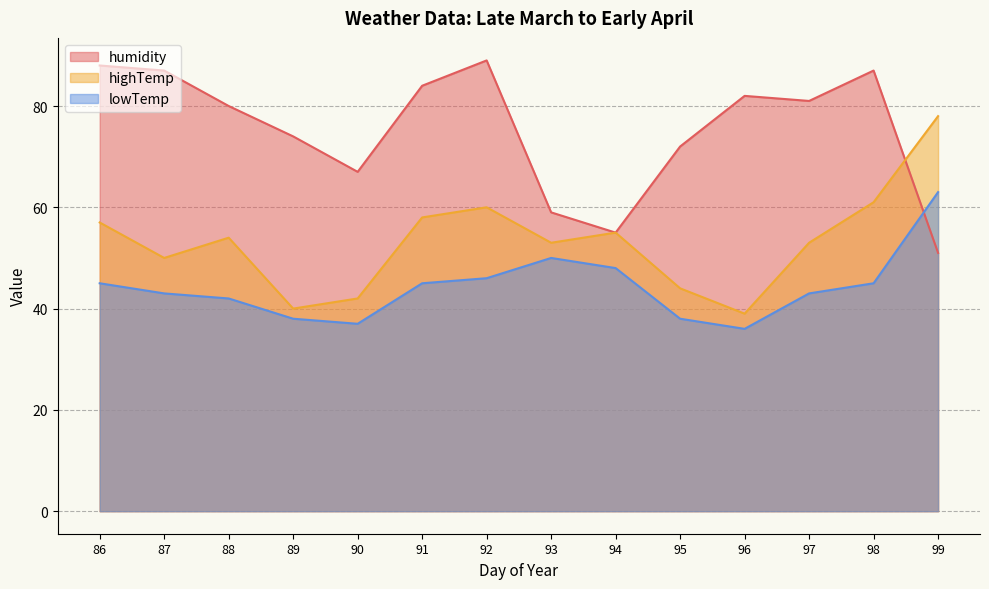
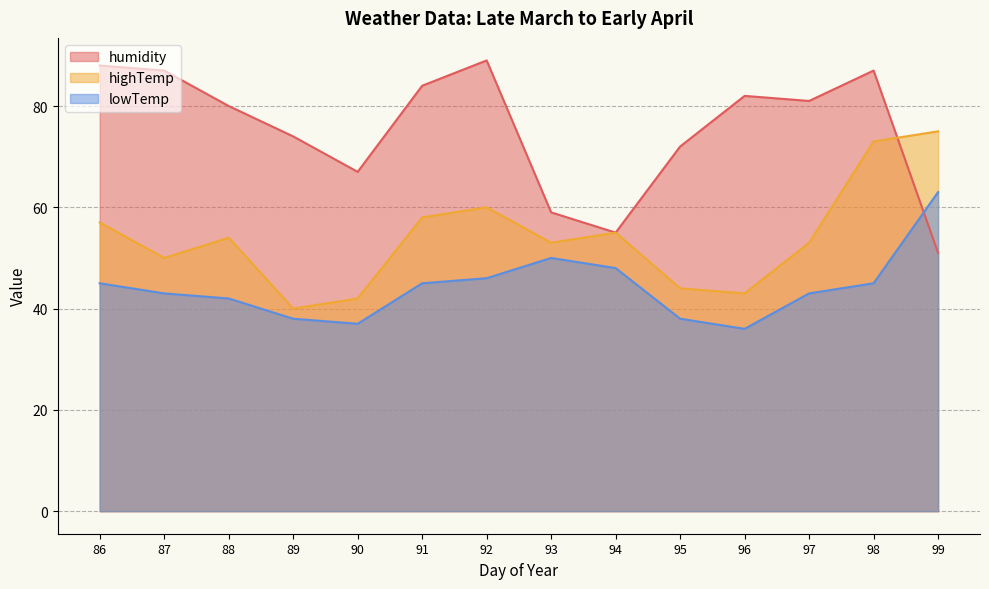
  {
    "humidity": {
      "88": 80,
      "89": 74,
      "90": 67,
      "91": 84,
      "92": 89,
      "93": 59,
      "95": 72,
      "96": 82,
      "97": 81,
      "98": 87,
      "99": 51
    },
    "highTemp": {
      "86": 57,
      "87": 50,
      "88": 54,
      "89": 40,
      "90": 42,
      "91": 58,
      "92": 60,
      "93": 53,
      "95": 44,
-     "96": 39,
+     "96": 43,
      "97": 53,
-     "98": 61,
-     "99": 78
+     "98": 73,
+     "99": 75
    },
    "lowTemp": {
      "86": 45,
      "87": 43,
      "88": 42,
      "89": 38,
      "90": 37,
      "91": 45,
      "92": 46,
      "93": 50,
      "94": 48,
      "95": 38,
      "96": 36,
      "97": 43,
      "98": 45,
      "99": 63
    }
  }
